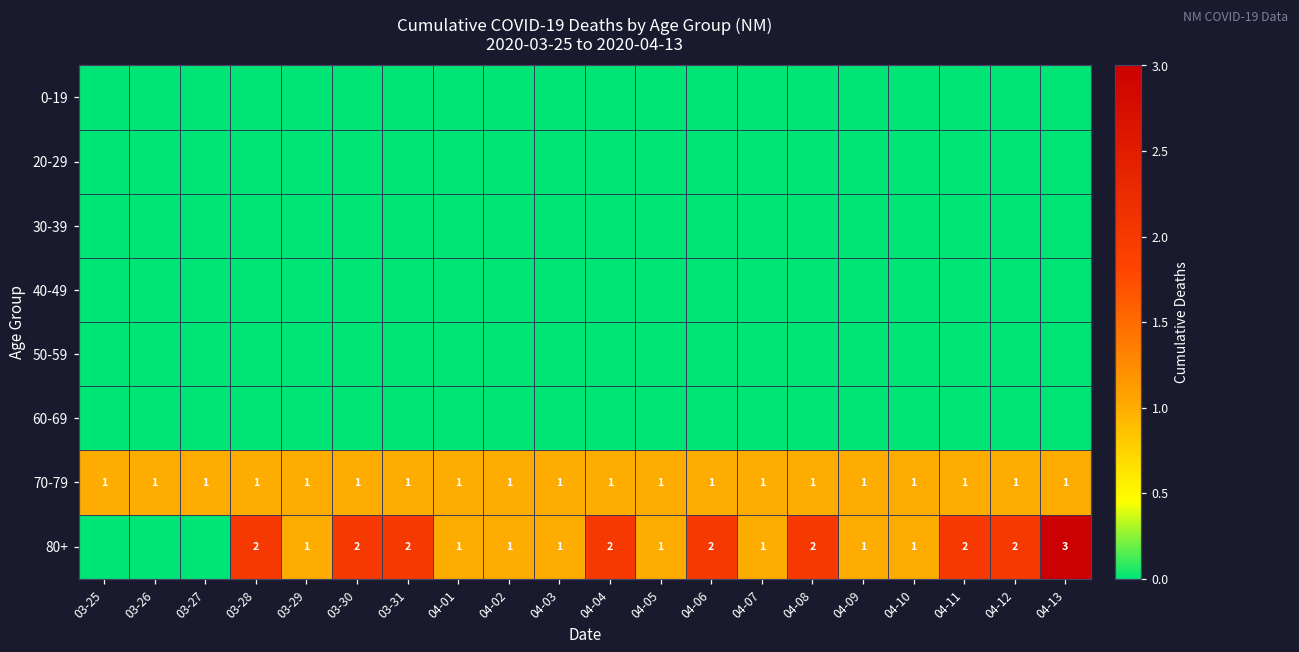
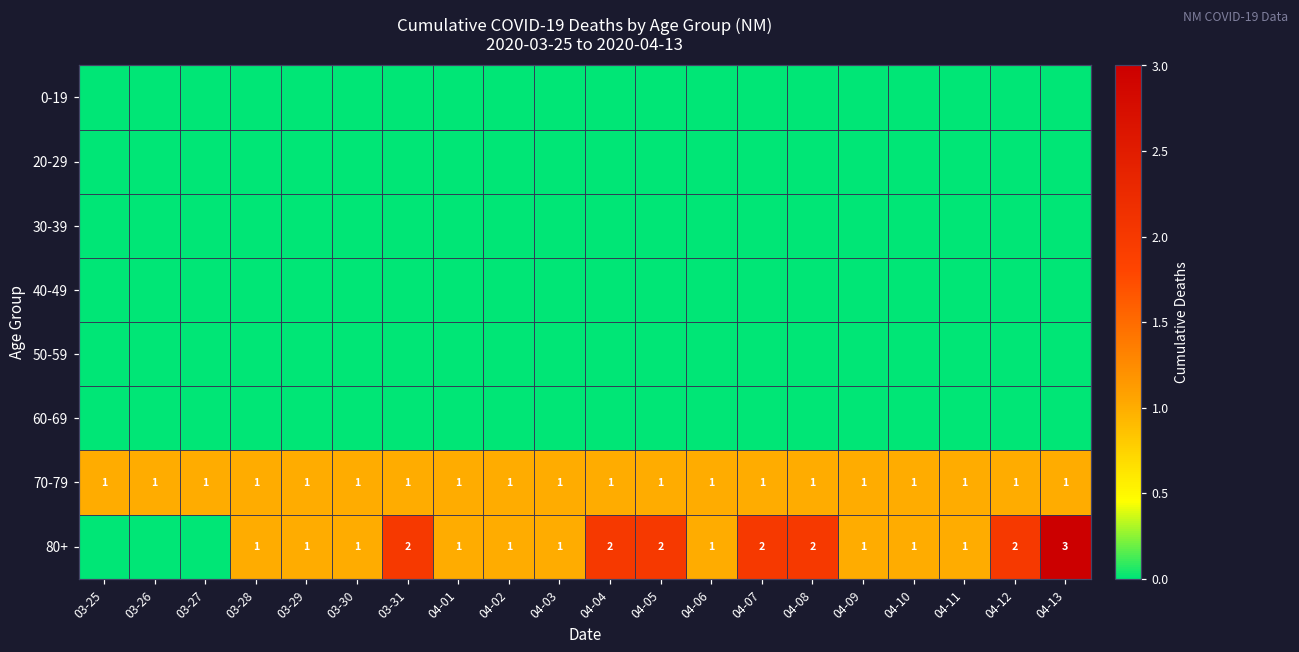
  {
    "70-79": {
      "03-25": 1,
      "03-26": 1,
      "03-27": 1,
      "03-28": 1,
      "03-29": 1,
      "03-30": 1,
      "03-31": 1,
      "04-01": 1,
      "04-02": 1,
      "04-03": 1,
      "04-04": 1,
      "04-05": 1,
      "04-06": 1,
      "04-07": 1,
      "04-08": 1,
      "04-09": 1,
      "04-10": 1,
      "04-11": 1,
      "04-12": 1,
      "04-13": 1
    },
    "80+": {
-     "03-28": 2,
+     "03-28": 1,
      "03-29": 1,
-     "03-30": 2,
+     "03-30": 1,
      "03-31": 2,
      "04-01": 1,
      "04-02": 1,
      "04-03": 1,
      "04-04": 2,
-     "04-05": 1,
-     "04-06": 2,
-     "04-07": 1,
+     "04-05": 2,
+     "04-06": 1,
+     "04-07": 2,
      "04-08": 2,
      "04-09": 1,
      "04-10": 1,
-     "04-11": 2,
+     "04-11": 1,
      "04-12": 2,
      "04-13": 3
    }
  }
